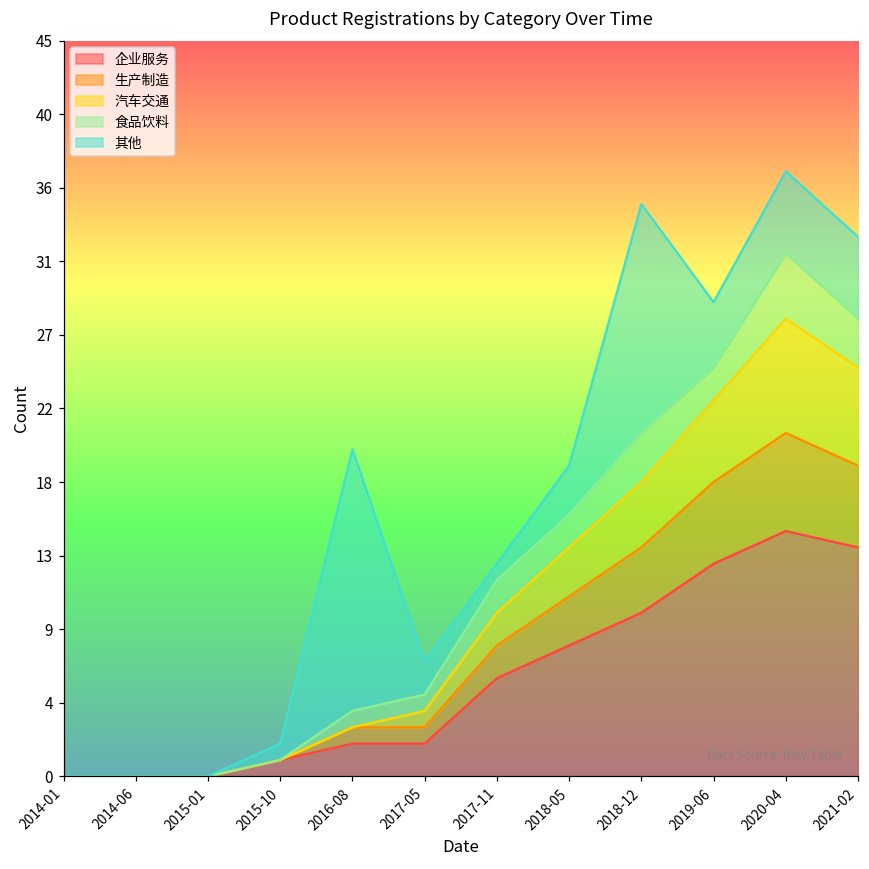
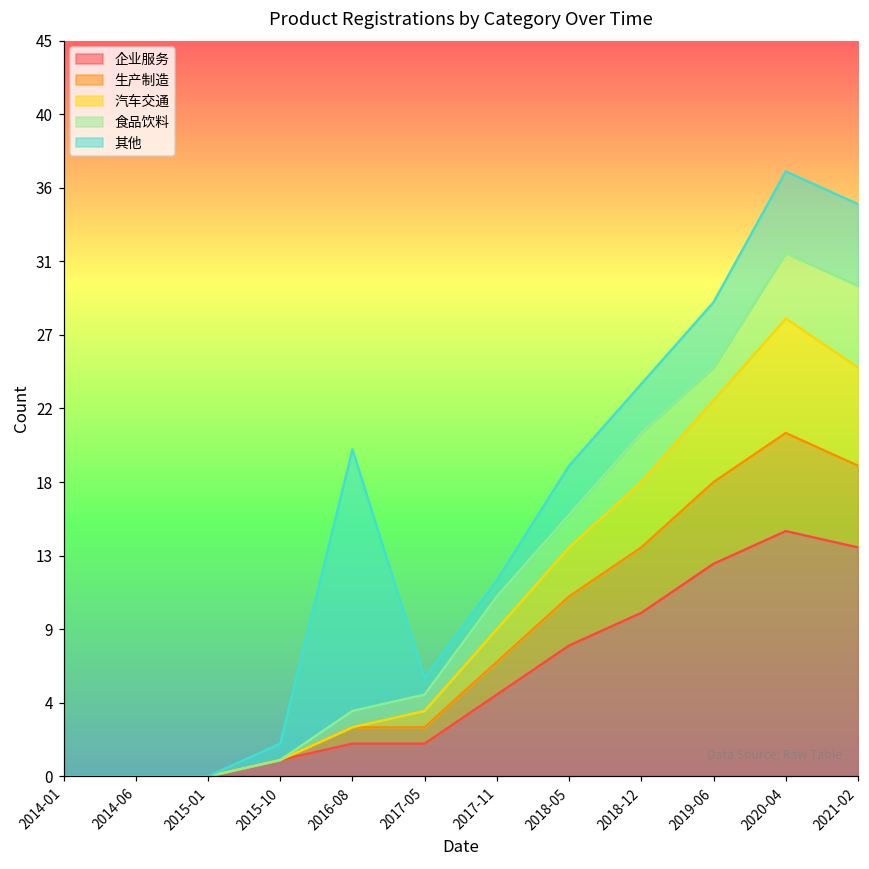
  {
    "企业服务": {
      "2016-08": 2,
      "2017-05": 2,
-     "2017-11": 6,
+     "2017-11": 5,
      "2018-05": 8,
      "2018-12": 10,
      "2019-06": 13,
      "2020-04": 15,
      "2021-02": 14
    },
    "食品饮料": {
      "2016-08": 1,
      "2017-05": 1,
      "2017-11": 2,
      "2018-05": 2,
      "2018-12": 3,
      "2019-06": 2,
      "2020-04": 4,
-     "2021-02": 3
+     "2021-02": 5
    },
    "其他": {
      "2015-10": 1,
      "2016-08": 16,
-     "2017-05": 2,
+     "2017-05": 1,
      "2017-11": 1,
      "2018-05": 3,
-     "2018-12": 14,
+     "2018-12": 3,
      "2019-06": 4,
      "2020-04": 5,
      "2021-02": 5
    }
  }
